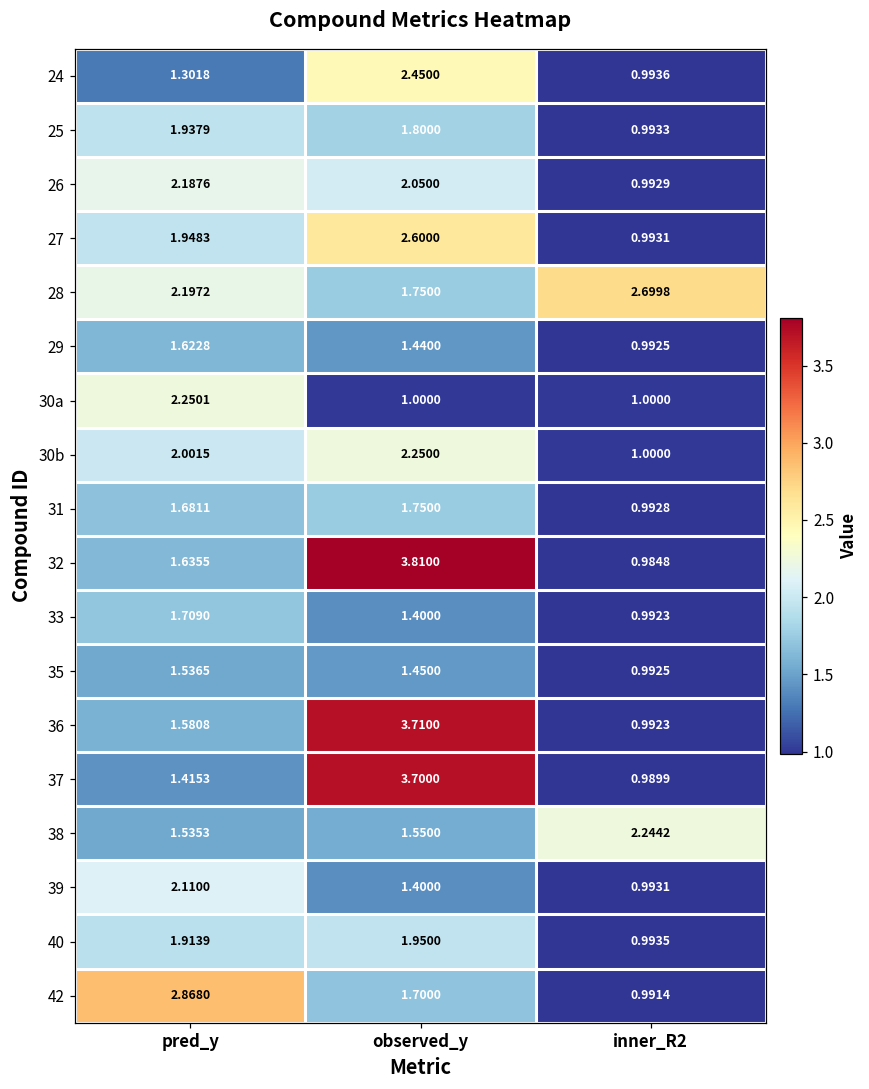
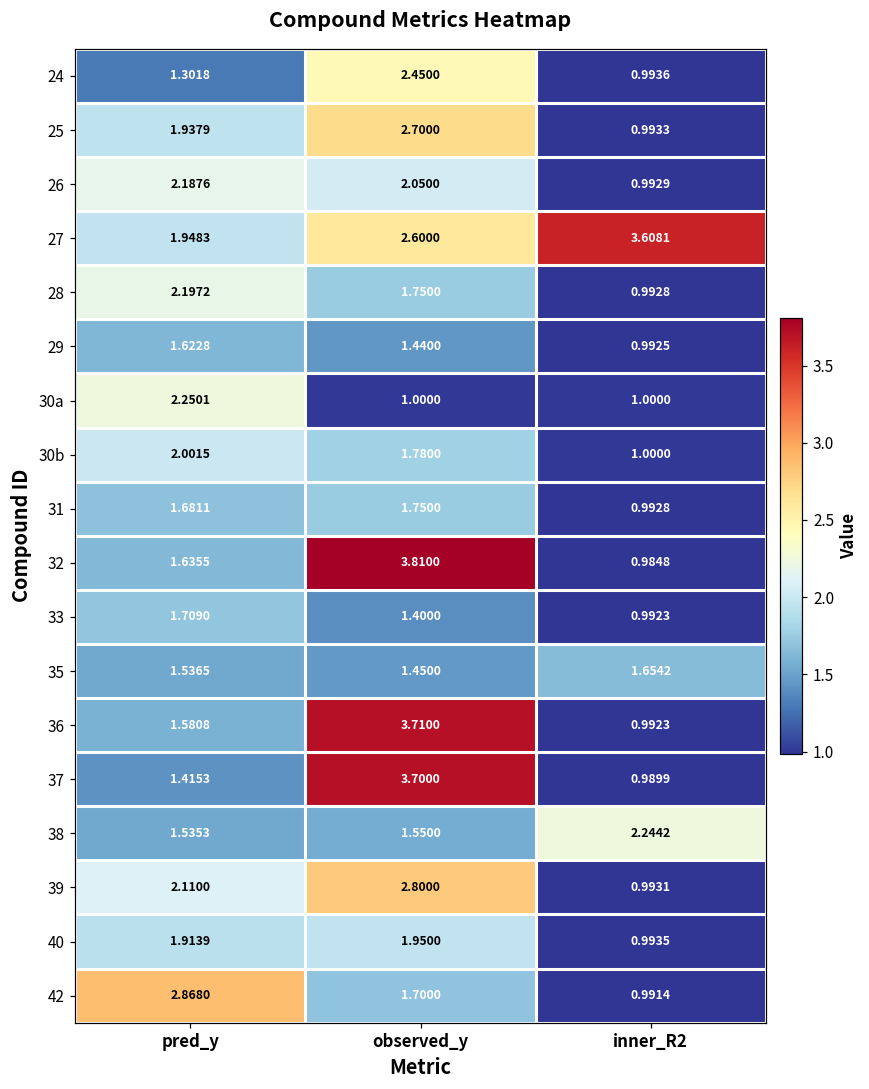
  {
    "24": {
      "pred_y": 1.3018,
      "observed_y": 2.4500,
      "inner_R2": 0.9936
    },
    "25": {
      "pred_y": 1.9379,
-     "observed_y": 1.8000,
+     "observed_y": 2.7000,
      "inner_R2": 0.9933
    },
    "26": {
      "pred_y": 2.1876,
      "observed_y": 2.0500,
      "inner_R2": 0.9929
    },
    "27": {
      "pred_y": 1.9483,
      "observed_y": 2.6000,
-     "inner_R2": 0.9931
+     "inner_R2": 3.6081
    },
    "28": {
      "pred_y": 2.1972,
      "observed_y": 1.7500,
-     "inner_R2": 2.6998
+     "inner_R2": 0.9928
    },
    "29": {
      "pred_y": 1.6228,
      "observed_y": 1.4400,
      "inner_R2": 0.9925
    },
    "30a": {
      "pred_y": 2.2501,
      "observed_y": 1.0000,
      "inner_R2": 1.0000
    },
    "30b": {
      "pred_y": 2.0015,
-     "observed_y": 2.2500,
+     "observed_y": 1.7800,
      "inner_R2": 1.0000
    },
    "31": {
      "pred_y": 1.6811,
      "observed_y": 1.7500,
      "inner_R2": 0.9928
    },
    "32": {
      "pred_y": 1.6355,
      "observed_y": 3.8100,
      "inner_R2": 0.9848
    },
    "33": {
      "pred_y": 1.7090,
      "observed_y": 1.4000,
      "inner_R2": 0.9923
    },
    "35": {
      "pred_y": 1.5365,
      "observed_y": 1.4500,
-     "inner_R2": 0.9925
+     "inner_R2": 1.6542
    },
    "36": {
      "pred_y": 1.5808,
      "observed_y": 3.7100,
      "inner_R2": 0.9923
    },
    "37": {
      "pred_y": 1.4153,
      "observed_y": 3.7000,
      "inner_R2": 0.9899
    },
    "38": {
      "pred_y": 1.5353,
      "observed_y": 1.5500,
      "inner_R2": 2.2442
    },
    "39": {
      "pred_y": 2.1100,
-     "observed_y": 1.4000,
+     "observed_y": 2.8000,
      "inner_R2": 0.9931
    },
    "40": {
      "pred_y": 1.9139,
      "observed_y": 1.9500,
      "inner_R2": 0.9935
    },
    "42": {
      "pred_y": 2.8680,
      "observed_y": 1.7000,
      "inner_R2": 0.9914
    }
  }
